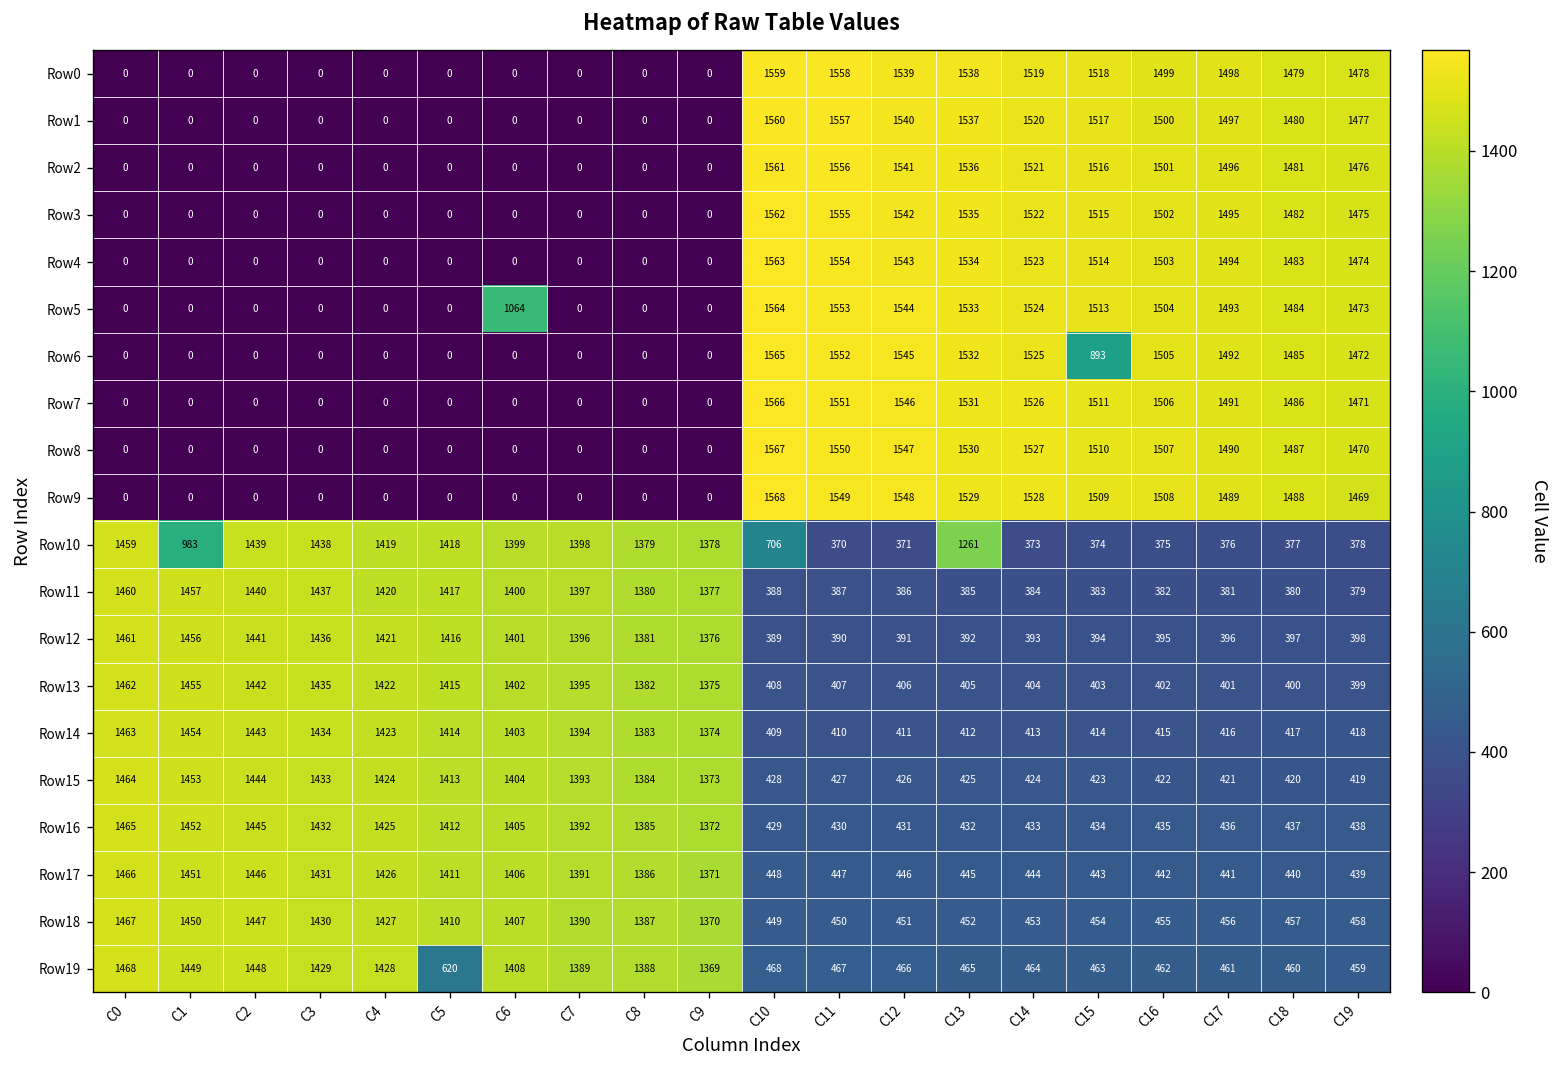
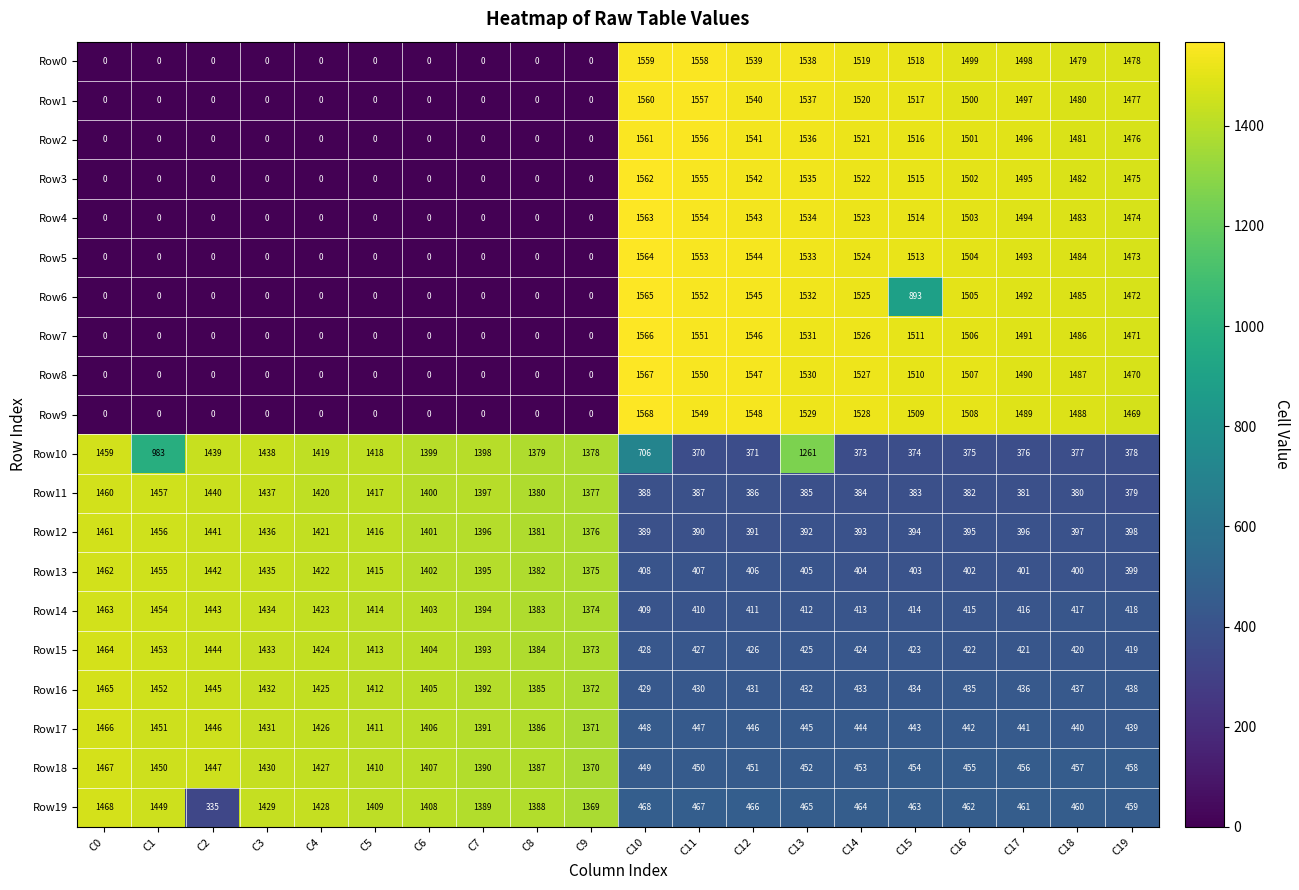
  {
    "Row5": {
      "C0": 0,
      "C1": 0,
      "C2": 0,
      "C3": 0,
      "C4": 0,
      "C5": 0,
-     "C6": 1064,
+     "C6": 0,
      "C7": 0,
      "C8": 0,
      "C9": 0,
      "C10": 1564,
      "C11": 1553,
      "C12": 1544,
      "C13": 1533,
      "C14": 1524,
      "C15": 1513,
      "C16": 1504,
      "C17": 1493,
      "C18": 1484,
      "C19": 1473
    },
    "Row19": {
      "C0": 1468,
      "C1": 1449,
-     "C2": 1448,
+     "C2": 335,
      "C3": 1429,
      "C4": 1428,
-     "C5": 620,
+     "C5": 1409,
      "C6": 1408,
      "C7": 1389,
      "C8": 1388,
      "C9": 1369,
      "C10": 468,
      "C11": 467,
      "C12": 466,
      "C13": 465,
      "C14": 464,
      "C15": 463,
      "C16": 462,
      "C17": 461,
      "C18": 460,
      "C19": 459
    }
  }
